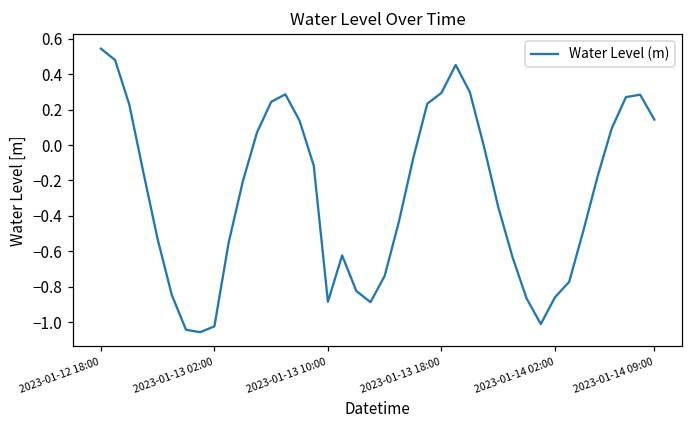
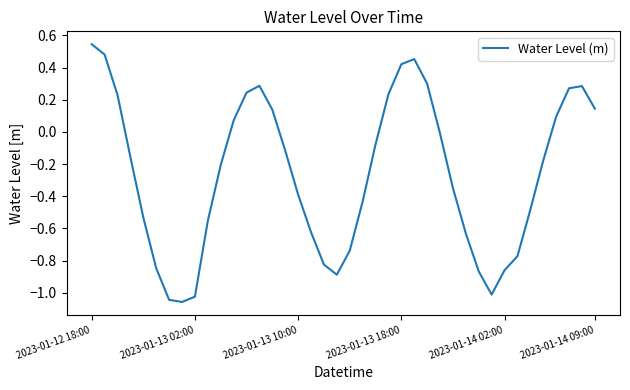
  {
    "2023-01-12 18:00": 0.54,
    "2023-01-13 02:00": -1.02,
-   "2023-01-13 10:00": -0.89,
-   "2023-01-13 18:00": 0.29,
+   "2023-01-13 10:00": -0.39,
+   "2023-01-13 18:00": 0.42,
    "2023-01-14 02:00": -0.86,
    "2023-01-14 09:00": 0.14
  }
